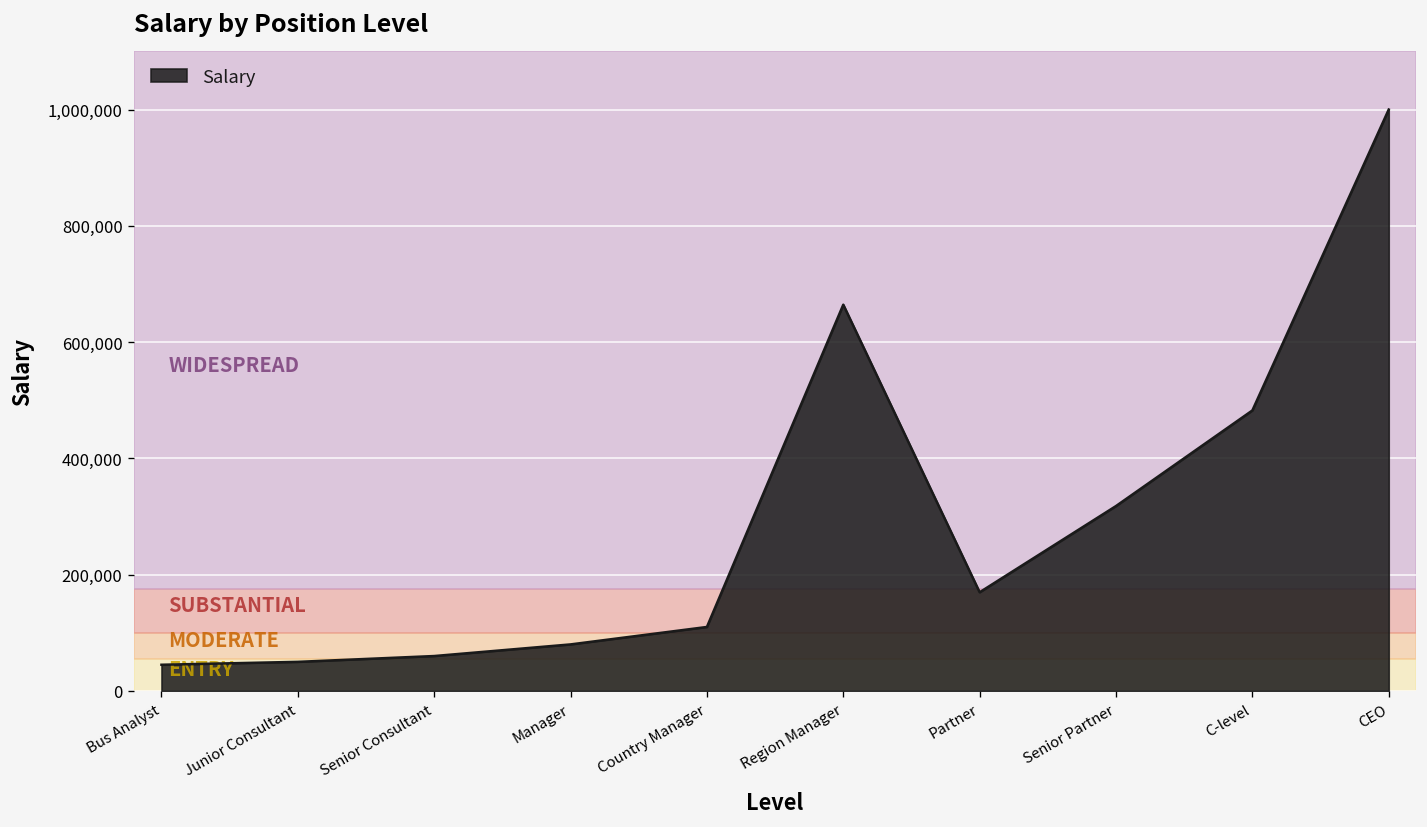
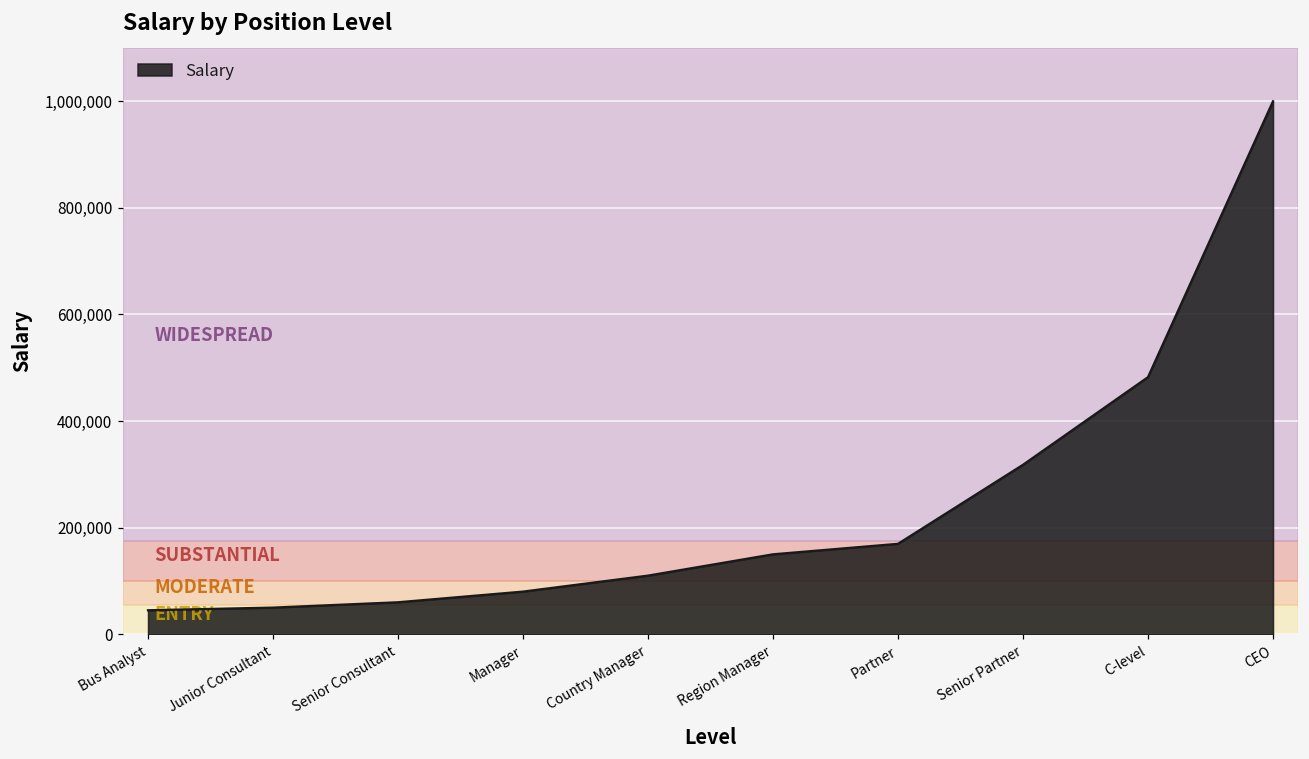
  {
    "Bus Analyst": "50,000",
    "Junior Consultant": "50,000",
    "Senior Consultant": "60,000",
    "Manager": "80,000",
    "Country Manager": "110,000",
-   "Region Manager": "660,000",
+   "Region Manager": "150,000",
    "Partner": "170,000",
    "Senior Partner": "320,000",
    "C-level": "480,000",
    "CEO": "1,000,000"
  }
